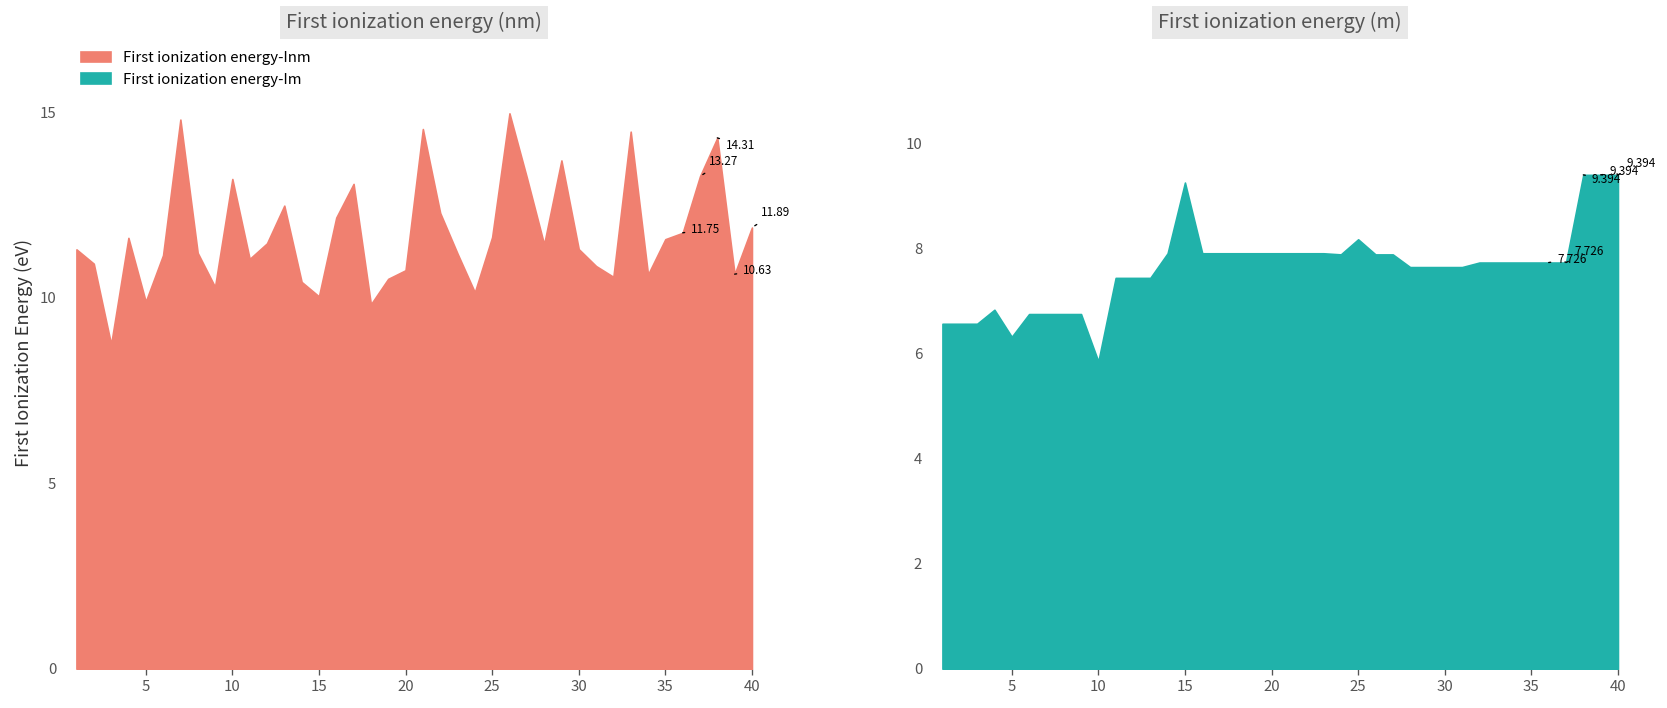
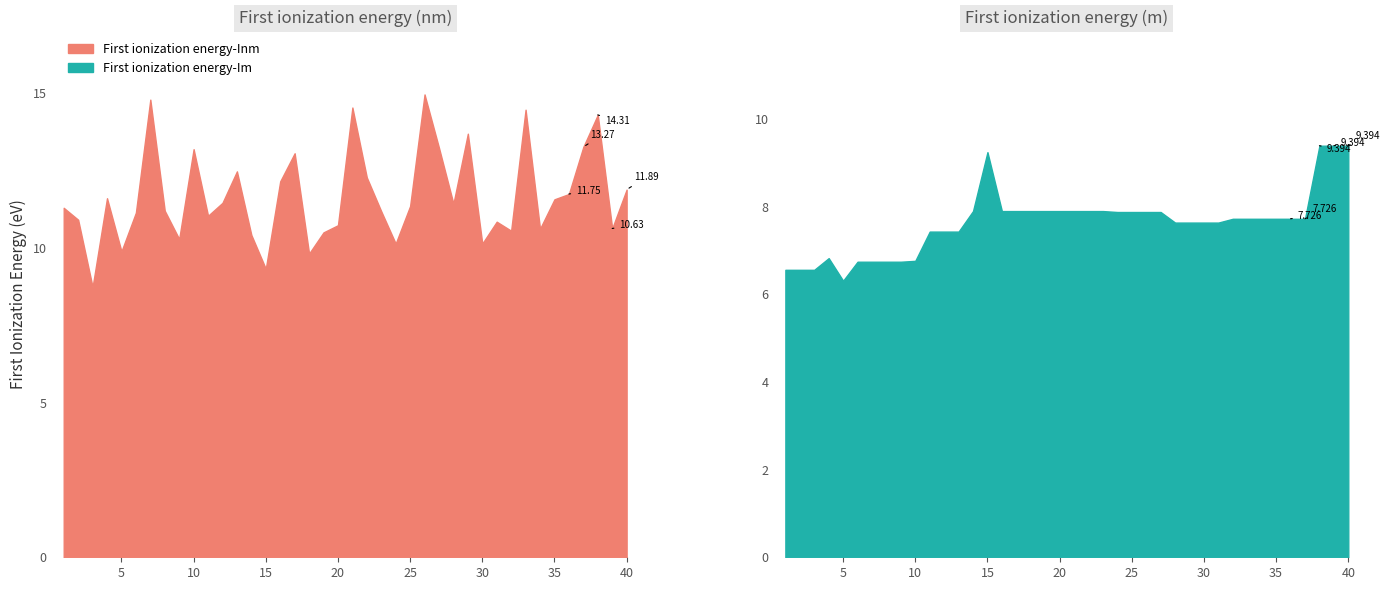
  {
    "First ionization energy (nm)": {
      "5": 9.9,
      "10": 13.2,
-     "15": 10.0,
+     "15": 9.3,
      "20": 10.7,
-     "25": 11.6,
-     "30": 11.3,
+     "25": 11.4,
+     "30": 10.1,
      "35": 11.6
    },
    "First ionization energy (m)": {
      "5": 6.3,
-     "10": 5.8,
+     "10": 6.8,
      "15": 9.2,
      "20": 7.9,
-     "25": 8.2,
+     "25": 7.9,
      "30": 7.6
    }
  }
